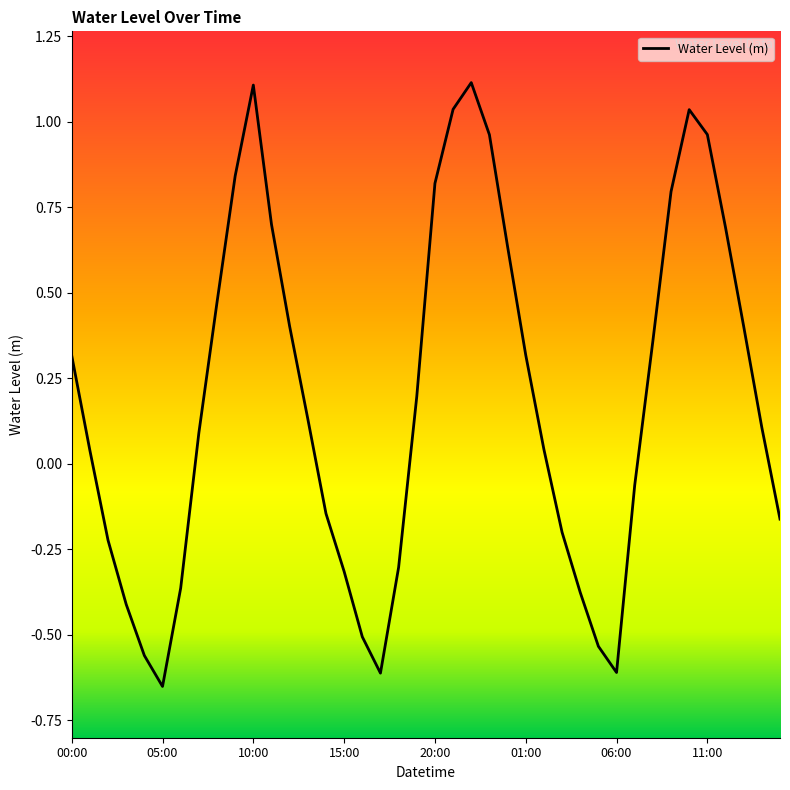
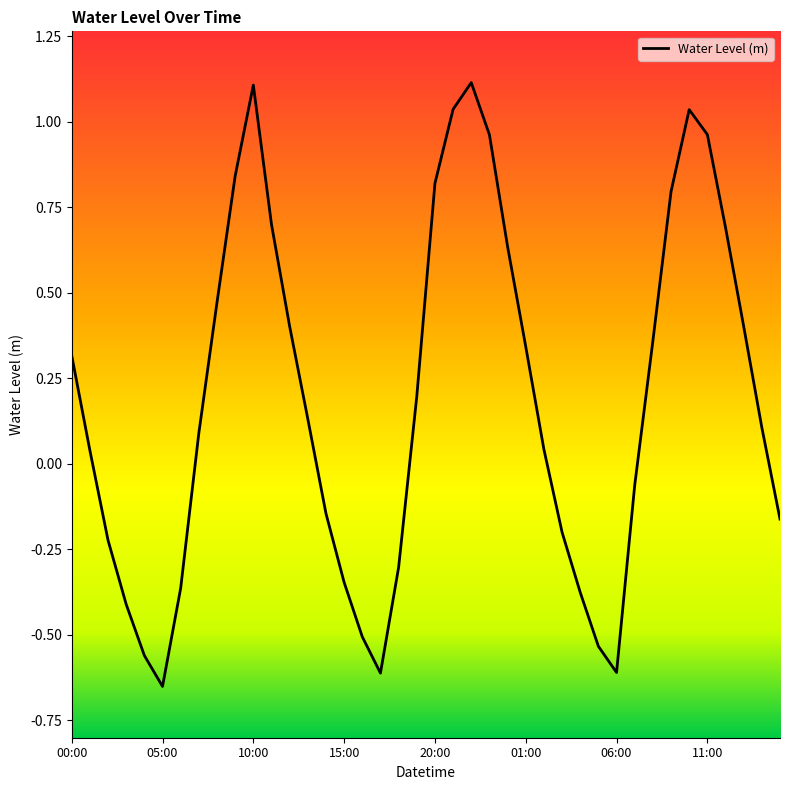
  {
    "00:00": 0.32,
    "05:00": -0.65,
    "10:00": 1.11,
-   "15:00": -0.32,
+   "15:00": -0.35,
    "20:00": 0.82,
-   "01:00": 0.32,
+   "01:00": 0.34,
    "06:00": -0.61,
    "11:00": 0.96
  }
